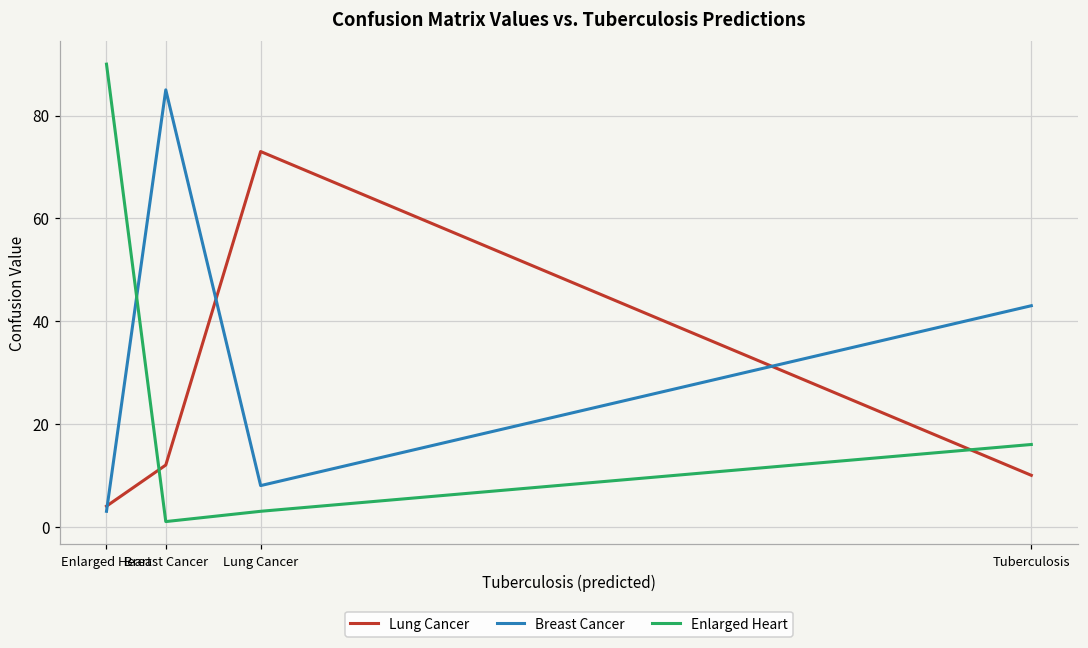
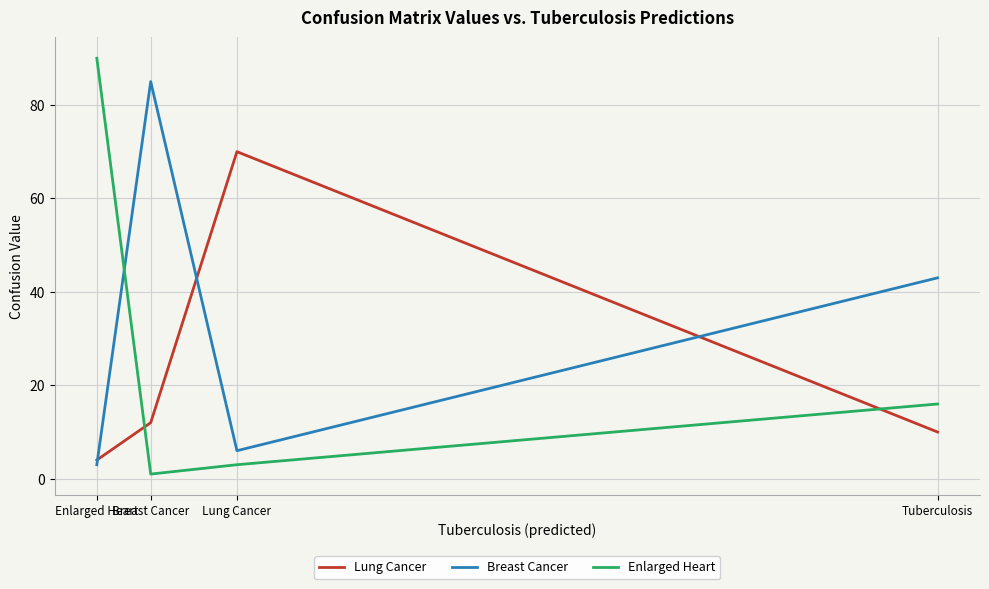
  {
    "Lung Cancer": {
-     "Lung Cancer": 73,
+     "Lung Cancer": 70,
      "Tuberculosis": 10
    },
    "Breast Cancer": {
-     "Lung Cancer": 8,
+     "Lung Cancer": 6,
      "Tuberculosis": 43
    },
    "Enlarged Heart": {
      "Lung Cancer": 3,
      "Tuberculosis": 16
    }
  }
